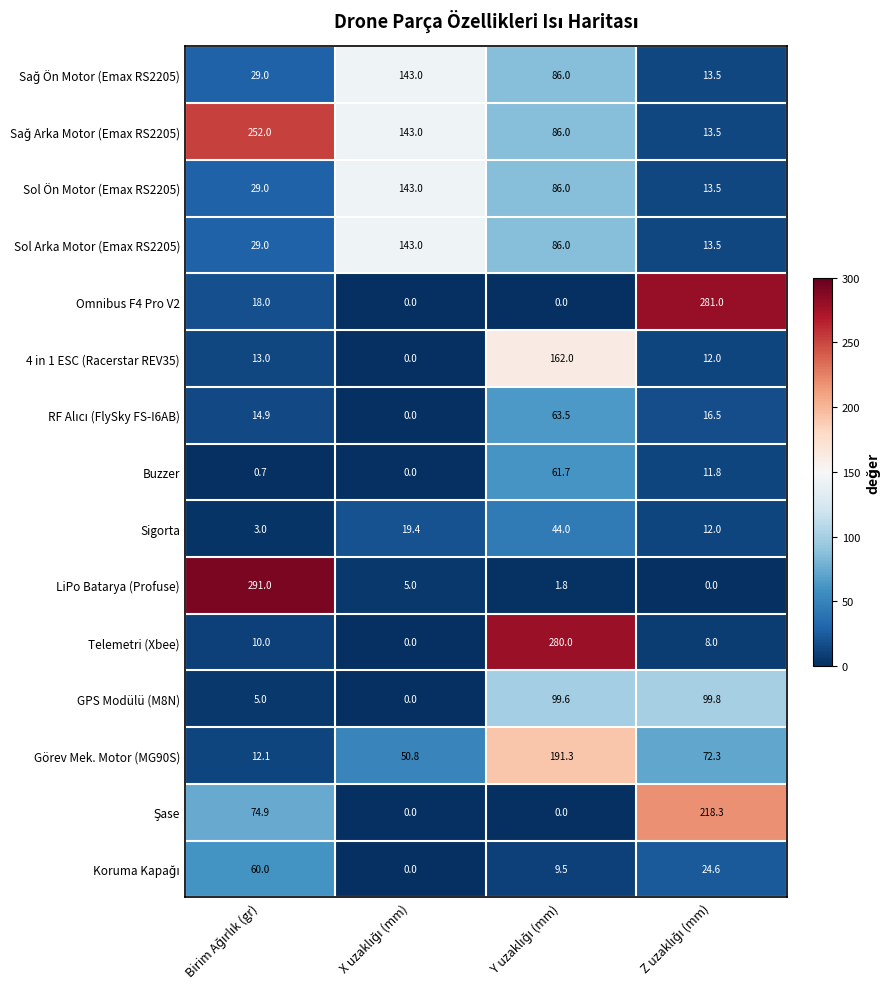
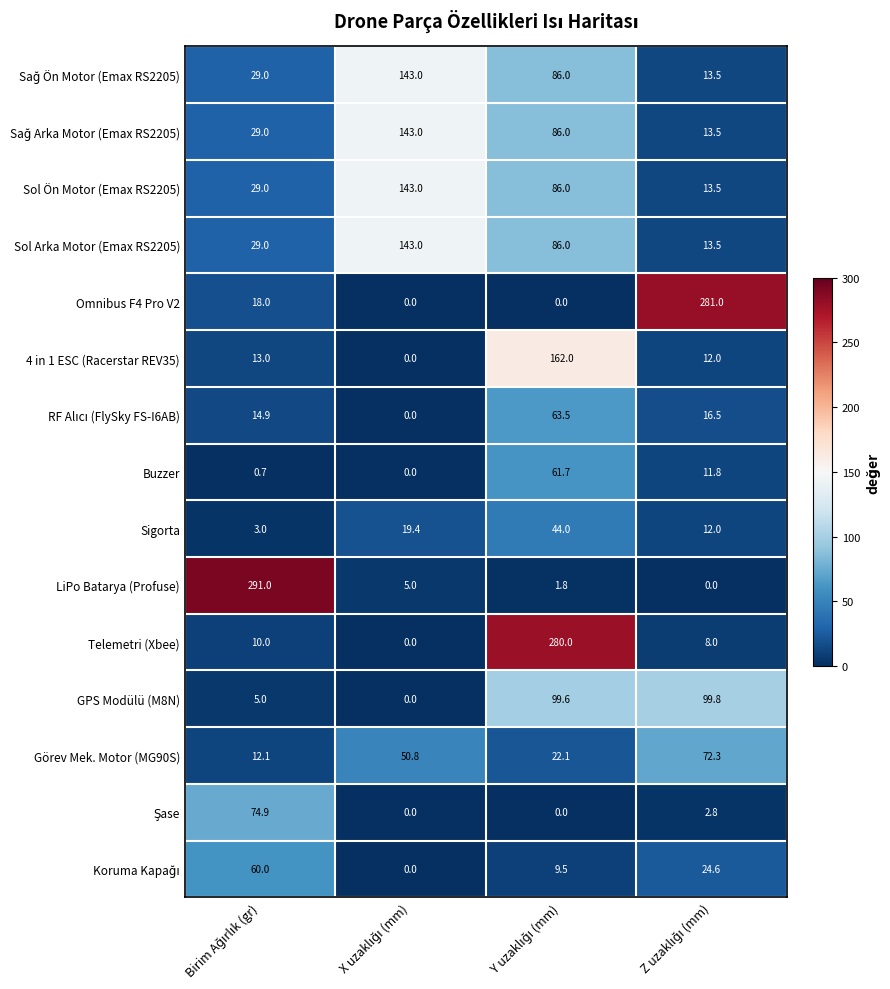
  {
    "Sağ Ön Motor (Emax RS2205)": {
      "Birim Ağırlık (gr)": 29.0,
      "X uzaklığı (mm)": 143.0,
      "Y uzaklığı (mm)": 86.0,
      "Z uzaklığı (mm)": 13.5
    },
    "Sağ Arka Motor (Emax RS2205)": {
-     "Birim Ağırlık (gr)": 252.0,
+     "Birim Ağırlık (gr)": 29.0,
      "X uzaklığı (mm)": 143.0,
      "Y uzaklığı (mm)": 86.0,
      "Z uzaklığı (mm)": 13.5
    },
    "Sol Ön Motor (Emax RS2205)": {
      "Birim Ağırlık (gr)": 29.0,
      "X uzaklığı (mm)": 143.0,
      "Y uzaklığı (mm)": 86.0,
      "Z uzaklığı (mm)": 13.5
    },
    "Sol Arka Motor (Emax RS2205)": {
      "Birim Ağırlık (gr)": 29.0,
      "X uzaklığı (mm)": 143.0,
      "Y uzaklığı (mm)": 86.0,
      "Z uzaklığı (mm)": 13.5
    },
    "Omnibus F4 Pro V2": {
      "Birim Ağırlık (gr)": 18.0,
      "X uzaklığı (mm)": 0.0,
      "Y uzaklığı (mm)": 0.0,
      "Z uzaklığı (mm)": 281.0
    },
    "4 in 1 ESC (Racerstar REV35)": {
      "Birim Ağırlık (gr)": 13.0,
      "X uzaklığı (mm)": 0.0,
      "Y uzaklığı (mm)": 162.0,
      "Z uzaklığı (mm)": 12.0
    },
    "RF Alıcı (FlySky FS-I6AB)": {
      "Birim Ağırlık (gr)": 14.9,
      "X uzaklığı (mm)": 0.0,
      "Y uzaklığı (mm)": 63.5,
      "Z uzaklığı (mm)": 16.5
    },
    "Buzzer": {
      "Birim Ağırlık (gr)": 0.7,
      "X uzaklığı (mm)": 0.0,
      "Y uzaklığı (mm)": 61.7,
      "Z uzaklığı (mm)": 11.8
    },
    "Sigorta": {
      "Birim Ağırlık (gr)": 3.0,
      "X uzaklığı (mm)": 19.4,
      "Y uzaklığı (mm)": 44.0,
      "Z uzaklığı (mm)": 12.0
    },
    "LiPo Batarya (Profuse)": {
      "Birim Ağırlık (gr)": 291.0,
      "X uzaklığı (mm)": 5.0,
      "Y uzaklığı (mm)": 1.8,
      "Z uzaklığı (mm)": 0.0
    },
    "Telemetri (Xbee)": {
      "Birim Ağırlık (gr)": 10.0,
      "X uzaklığı (mm)": 0.0,
      "Y uzaklığı (mm)": 280.0,
      "Z uzaklığı (mm)": 8.0
    },
    "GPS Modülü (M8N)": {
      "Birim Ağırlık (gr)": 5.0,
      "X uzaklığı (mm)": 0.0,
      "Y uzaklığı (mm)": 99.6,
      "Z uzaklığı (mm)": 99.8
    },
    "Görev Mek. Motor (MG90S)": {
      "Birim Ağırlık (gr)": 12.1,
      "X uzaklığı (mm)": 50.8,
-     "Y uzaklığı (mm)": 191.3,
+     "Y uzaklığı (mm)": 22.1,
      "Z uzaklığı (mm)": 72.3
    },
    "Şase": {
      "Birim Ağırlık (gr)": 74.9,
      "X uzaklığı (mm)": 0.0,
      "Y uzaklığı (mm)": 0.0,
-     "Z uzaklığı (mm)": 218.3
+     "Z uzaklığı (mm)": 2.8
    },
    "Koruma Kapağı": {
      "Birim Ağırlık (gr)": 60.0,
      "X uzaklığı (mm)": 0.0,
      "Y uzaklığı (mm)": 9.5,
      "Z uzaklığı (mm)": 24.6
    }
  }
